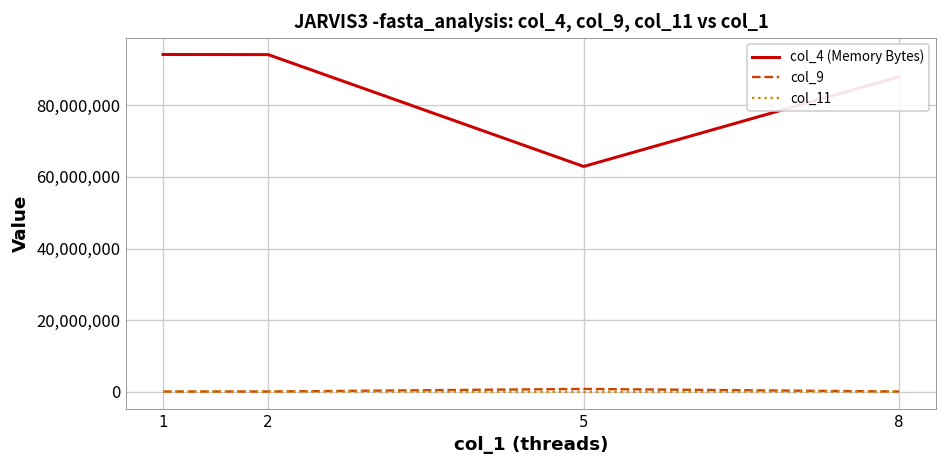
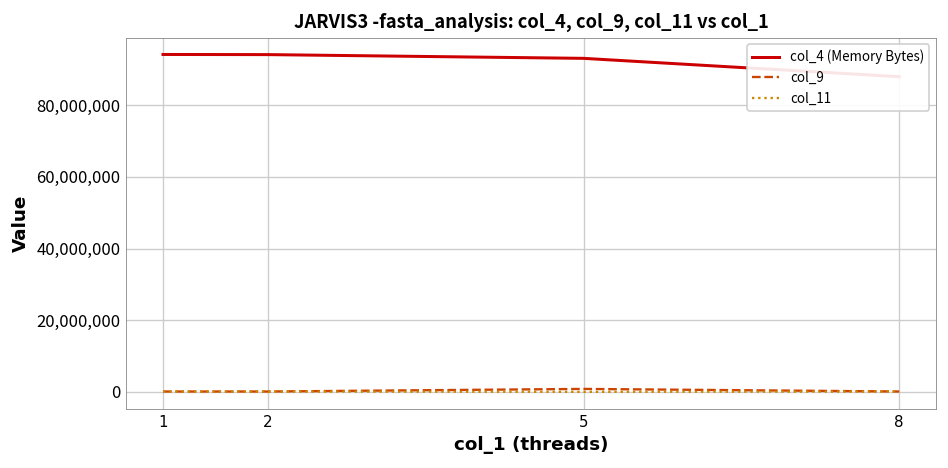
  {
    "col_4 (Memory Bytes)": {
      "1": "94,000,000",
      "2": "94,000,000",
-     "5": "63,000,000"
+     "5": "93,000,000"
    }
  }
